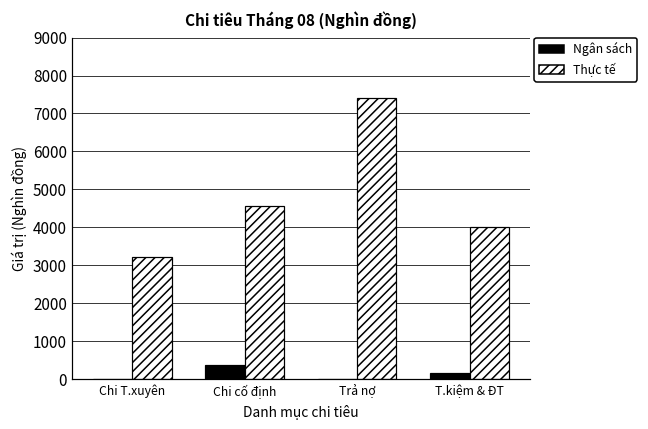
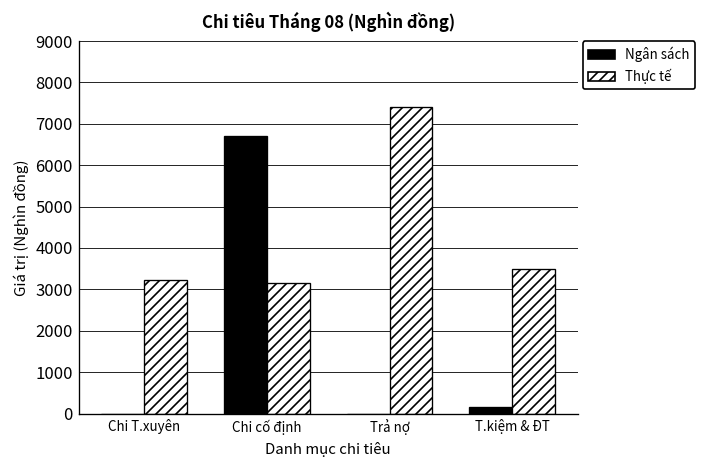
  {
    "Ngân sách": {
      "Chi T.xuyên": 0,
-     "Chi cố định": 400,
+     "Chi cố định": 6700,
      "Trả nợ": 0,
      "T.kiệm & ĐT": 200
    },
    "Thực tế": {
      "Chi T.xuyên": 3200,
-     "Chi cố định": 4600,
+     "Chi cố định": 3200,
      "Trả nợ": 7400,
-     "T.kiệm & ĐT": 4000
+     "T.kiệm & ĐT": 3500
    }
  }
